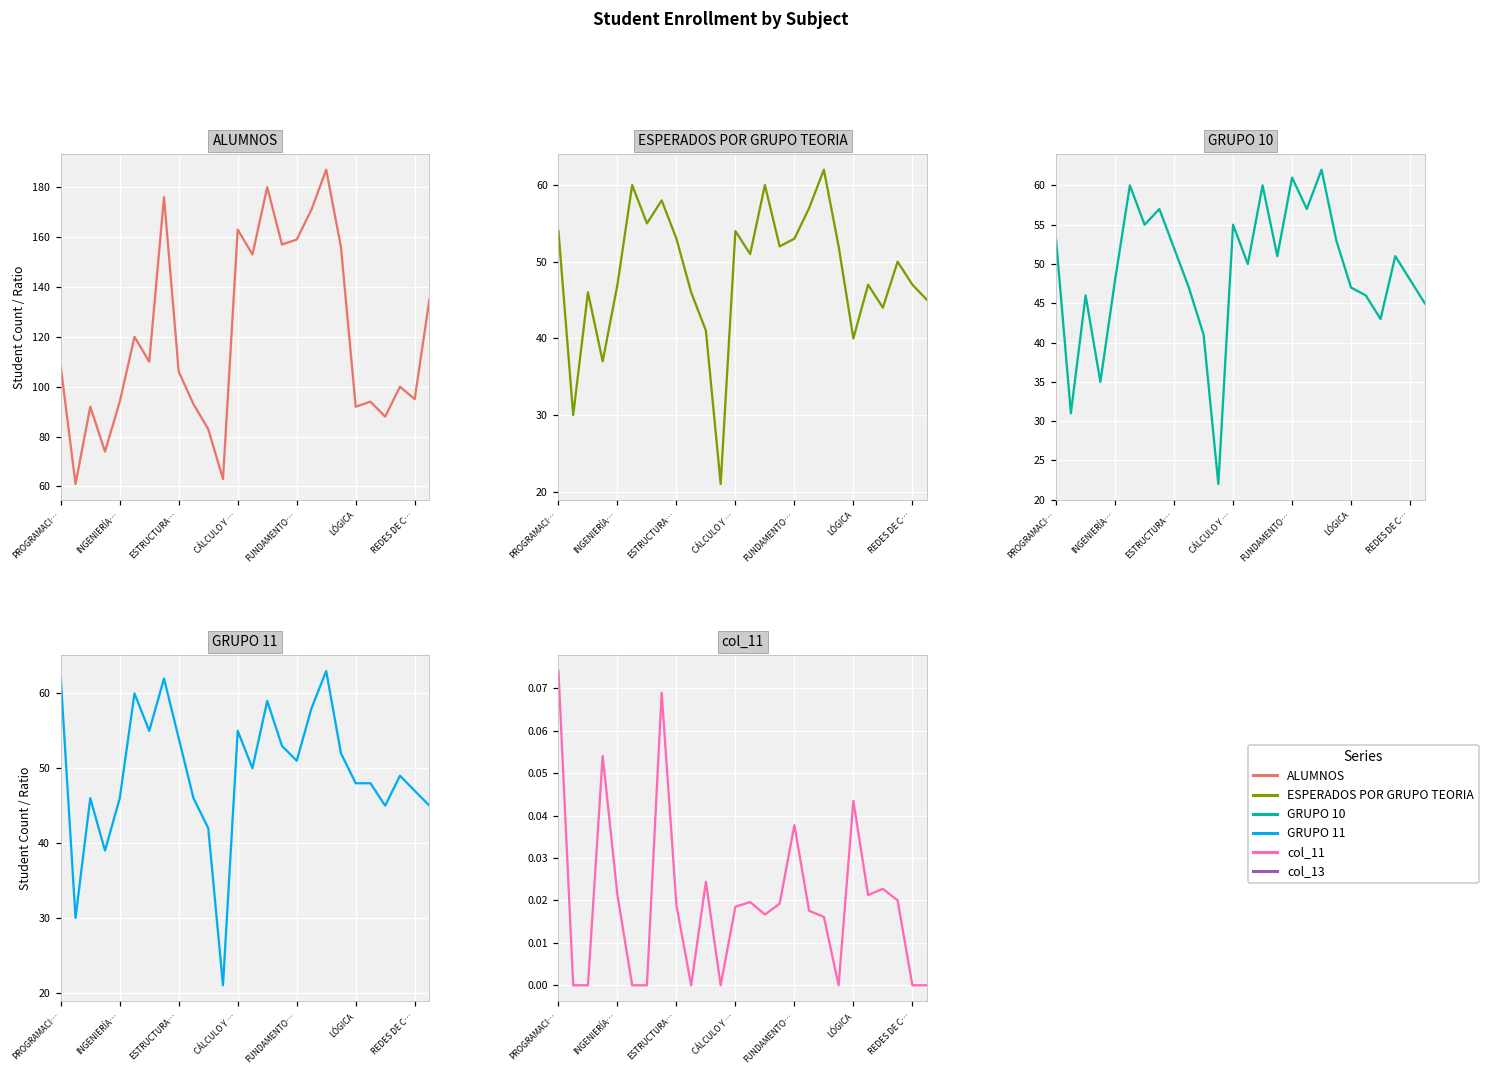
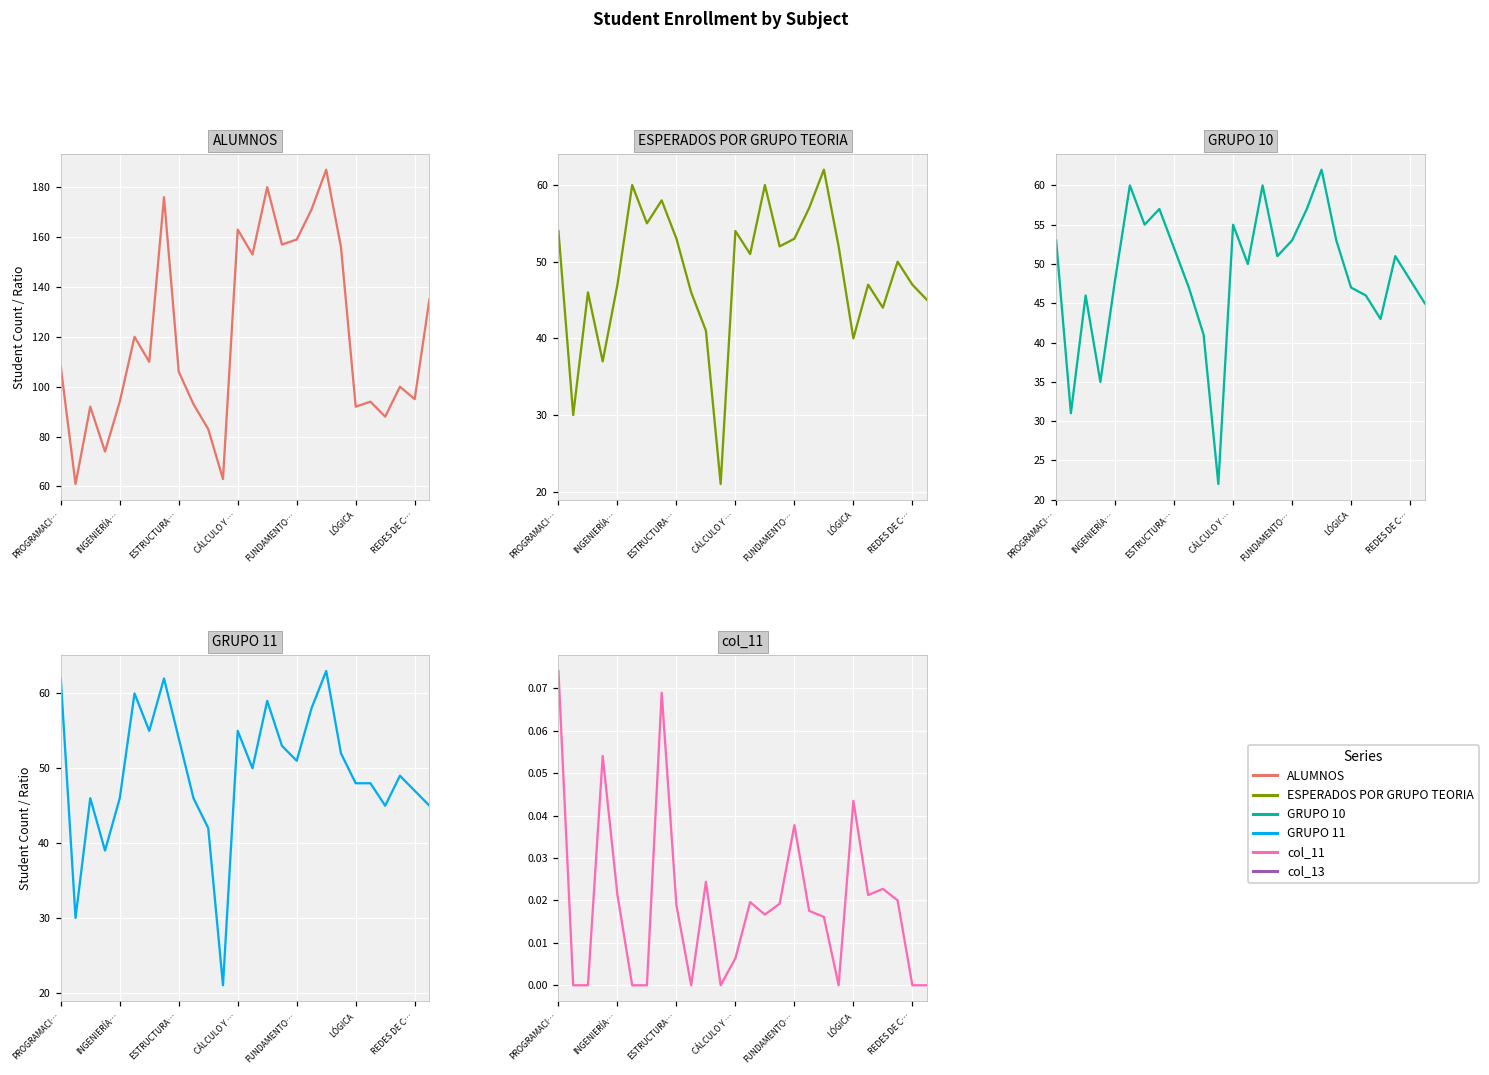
  {
    "ALUMNOS": {
      "PROGRAMACI…": 108,
      "INGENIERÍA…": 94,
      "ESTRUCTURA…": 106,
      "CÁLCULO Y …": 163,
      "FUNDAMENTO…": 159,
      "LÓGICA": 92,
      "REDES DE C…": 95
    },
    "ESPERADOS POR GRUPO TEORIA": {
      "PROGRAMACI…": 54,
      "INGENIERÍA…": 47,
      "ESTRUCTURA…": 53,
      "CÁLCULO Y …": 54,
      "FUNDAMENTO…": 53,
      "LÓGICA": 40,
      "REDES DE C…": 47
    },
    "GRUPO 10": {
      "PROGRAMACI…": 53,
      "INGENIERÍA…": 48,
      "ESTRUCTURA…": 52,
      "CÁLCULO Y …": 55,
-     "FUNDAMENTO…": 61,
+     "FUNDAMENTO…": 53,
      "LÓGICA": 47,
      "REDES DE C…": 48
    },
    "GRUPO 11": {
      "PROGRAMACI…": 62,
      "INGENIERÍA…": 46,
      "ESTRUCTURA…": 54,
      "CÁLCULO Y …": 55,
      "FUNDAMENTO…": 51,
      "LÓGICA": 48,
      "REDES DE C…": 47
    },
    "col_11": {
      "PROGRAMACI…": 0.074,
      "INGENIERÍA…": 0.021,
      "ESTRUCTURA…": 0.019,
-     "CÁLCULO Y …": 0.019,
+     "CÁLCULO Y …": 0.006,
      "FUNDAMENTO…": 0.038,
      "LÓGICA": 0.043,
      "REDES DE C…": 0.000
    }
  }
